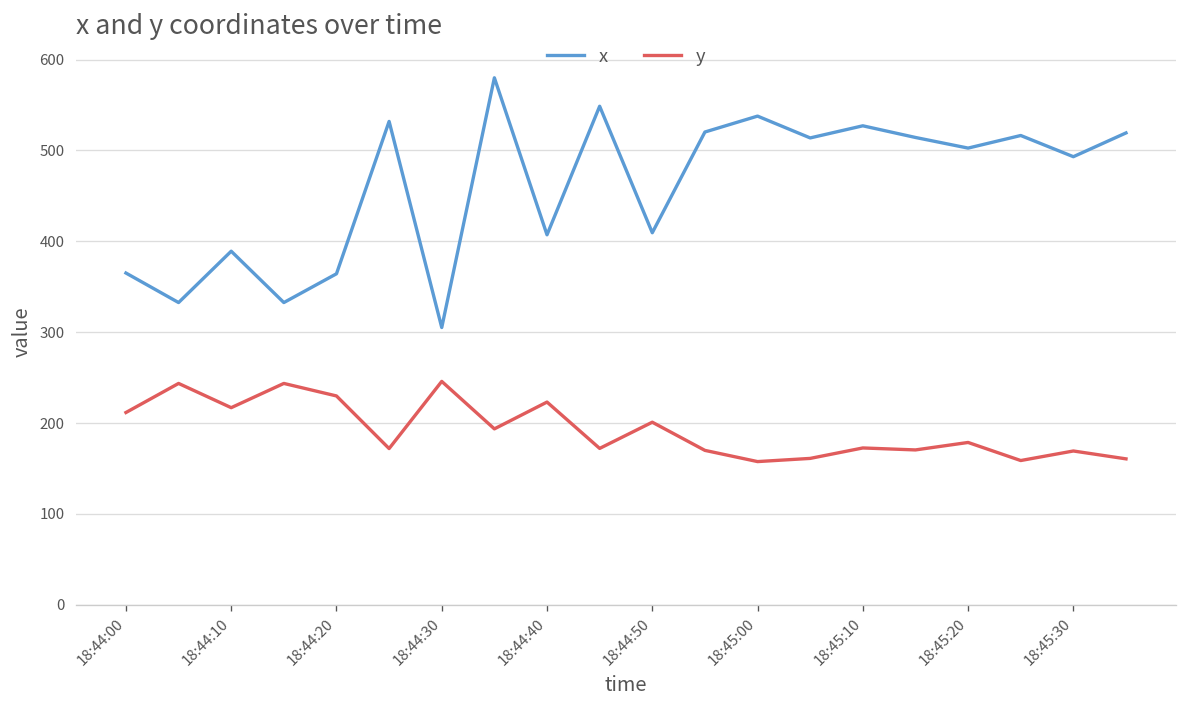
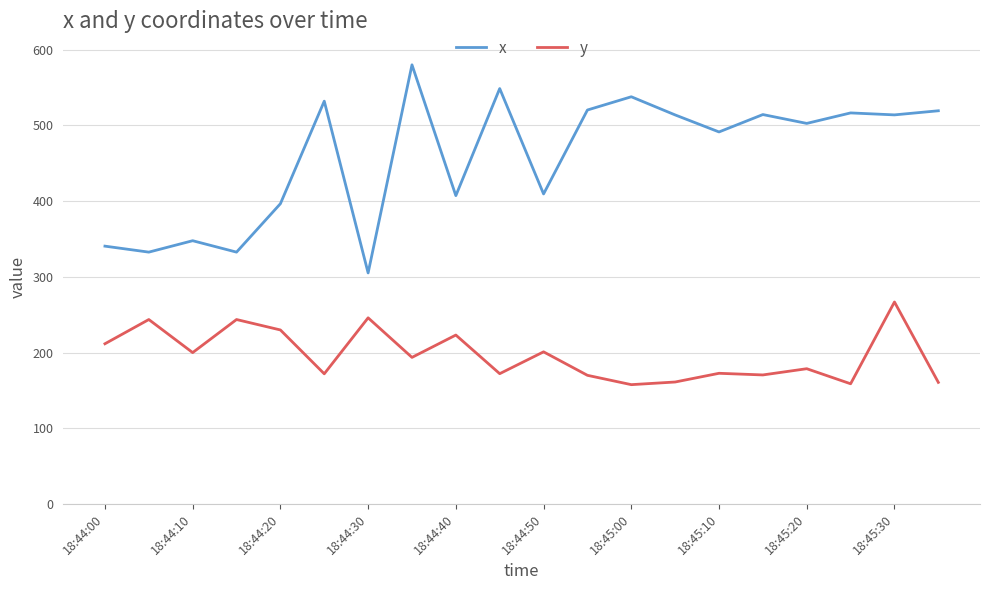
  {
    "x": {
-     "18:44:00": 370,
-     "18:44:10": 390,
-     "18:44:20": 360,
+     "18:44:00": 340,
+     "18:44:10": 350,
+     "18:44:20": 400,
      "18:44:30": 310,
      "18:44:40": 410,
      "18:44:50": 410,
      "18:45:00": 540,
-     "18:45:10": 530,
+     "18:45:10": 490,
      "18:45:20": 500,
-     "18:45:30": 490
+     "18:45:30": 510
    },
    "y": {
      "18:44:00": 210,
-     "18:44:10": 220,
+     "18:44:10": 200,
      "18:44:20": 230,
      "18:44:30": 250,
      "18:44:40": 220,
      "18:44:50": 200,
      "18:45:00": 160,
      "18:45:10": 170,
      "18:45:20": 180,
-     "18:45:30": 170
+     "18:45:30": 270
    }
  }
